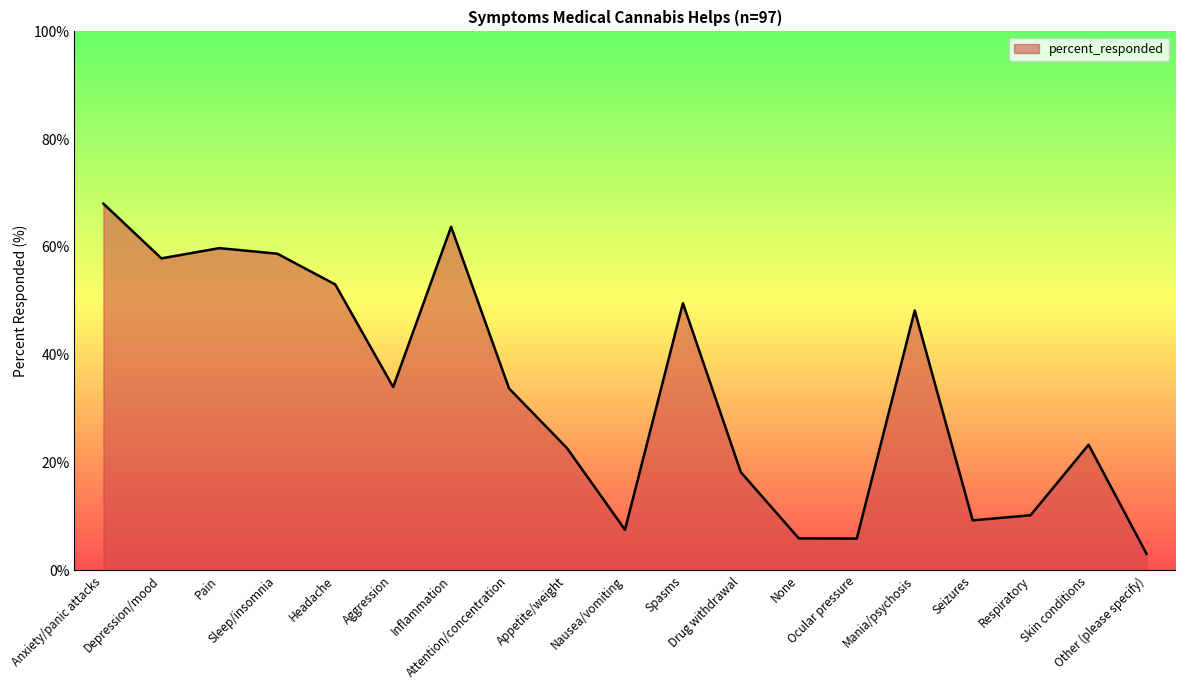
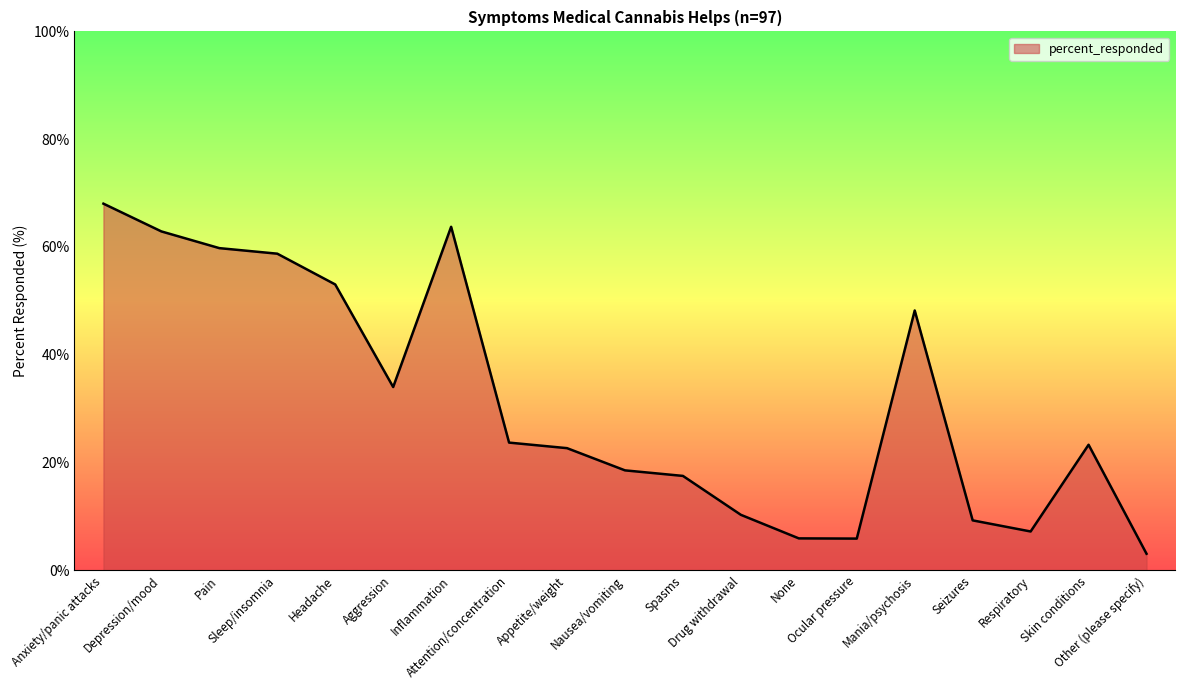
  {
    "Anxiety/panic attacks": "68%",
-   "Depression/mood": "58%",
+   "Depression/mood": "63%",
    "Pain": "60%",
    "Sleep/insomnia": "59%",
    "Headache": "53%",
    "Aggression": "34%",
    "Inflammation": "64%",
-   "Attention/concentration": "34%",
+   "Attention/concentration": "24%",
    "Appetite/weight": "23%",
-   "Nausea/vomiting": "8%",
-   "Spasms": "50%",
-   "Drug withdrawal": "18%",
+   "Nausea/vomiting": "19%",
+   "Spasms": "18%",
+   "Drug withdrawal": "10%",
    "None": "6%",
    "Ocular pressure": "6%",
    "Mania/psychosis": "48%",
    "Seizures": "9%",
-   "Respiratory": "10%",
+   "Respiratory": "7%",
    "Skin conditions": "23%",
    "Other (please specify)": "3%"
  }
